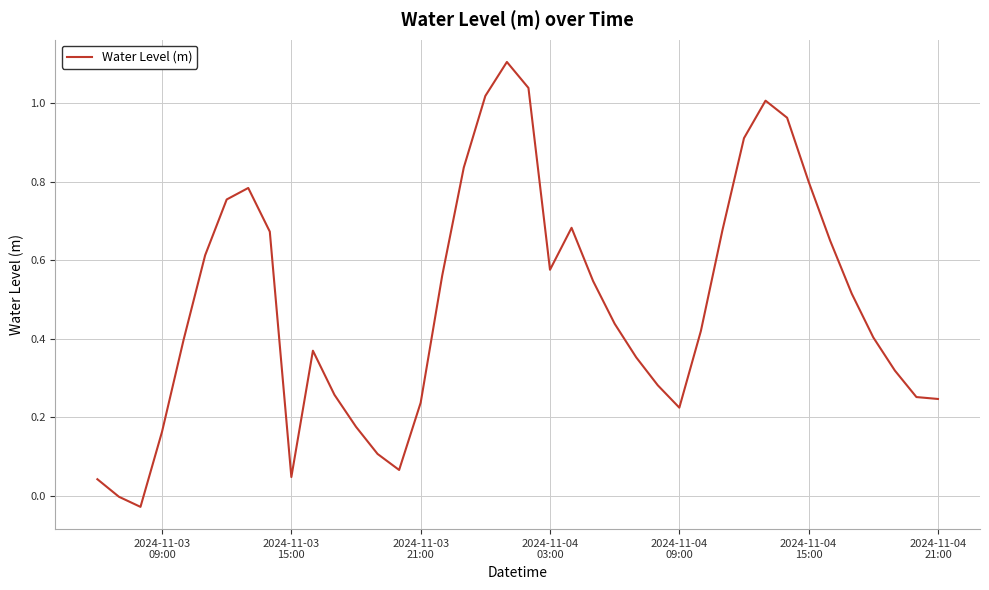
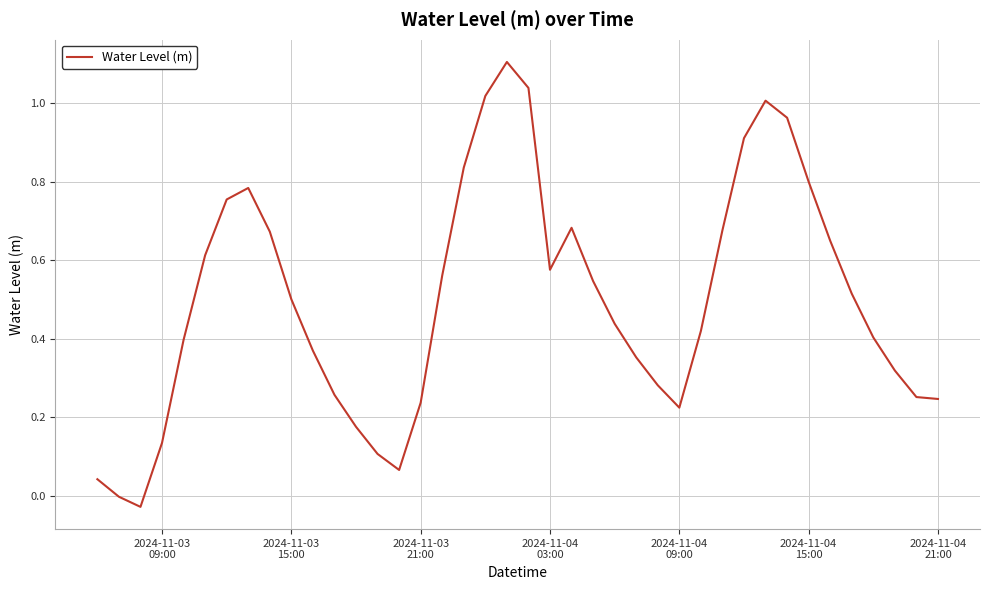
  {
-   "2024-11-03 09:00": 0.16,
-   "2024-11-03 15:00": 0.05,
+   "2024-11-03 09:00": 0.13,
+   "2024-11-03 15:00": 0.50,
    "2024-11-03 21:00": 0.24,
    "2024-11-04 03:00": 0.58,
    "2024-11-04 09:00": 0.22,
    "2024-11-04 15:00": 0.80,
    "2024-11-04 21:00": 0.25
  }
